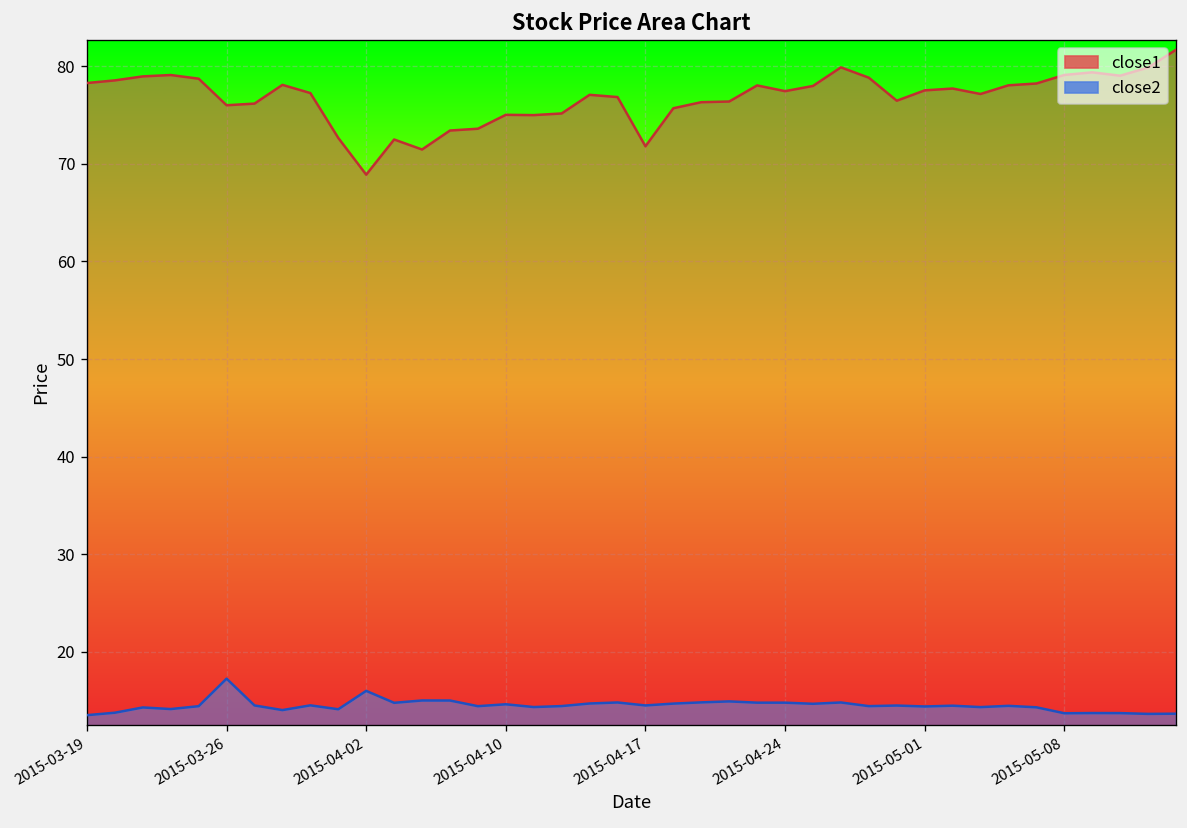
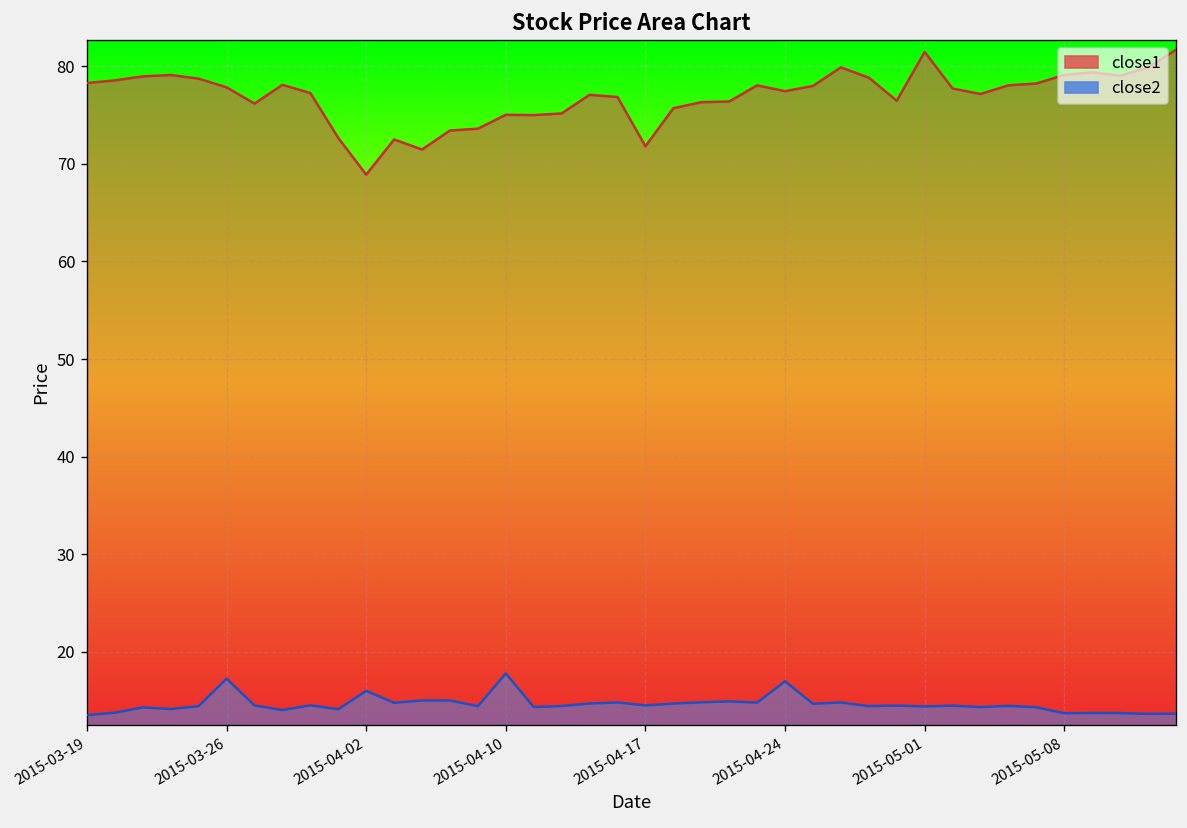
  {
    "close1": {
      "2015-03-19": 78,
-     "2015-03-26": 76,
+     "2015-03-26": 78,
      "2015-04-02": 69,
      "2015-04-10": 75,
      "2015-04-17": 72,
      "2015-04-24": 77,
-     "2015-05-01": 78
+     "2015-05-01": 81
    },
    "close2": {
      "2015-03-19": 13,
      "2015-03-26": 17,
      "2015-04-02": 16,
-     "2015-04-10": 15,
+     "2015-04-10": 18,
      "2015-04-17": 14,
-     "2015-04-24": 15,
+     "2015-04-24": 17,
      "2015-05-01": 14,
      "2015-05-08": 14
    }
  }
